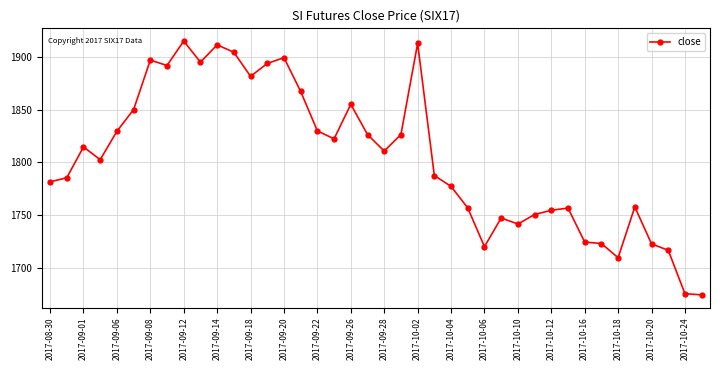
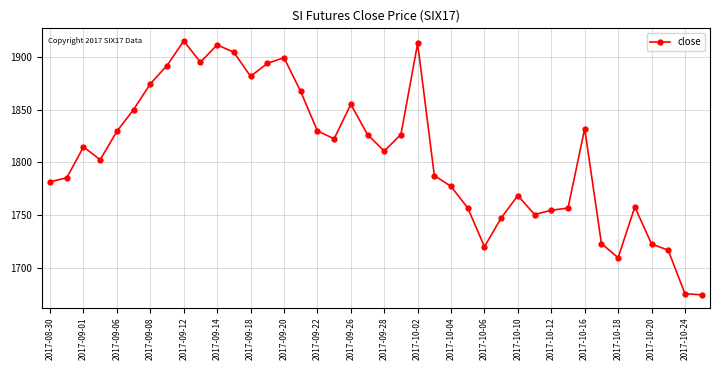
  {
    "2017-08-30": 1781,
    "2017-09-01": 1815,
    "2017-09-06": 1830,
-   "2017-09-08": 1897,
+   "2017-09-08": 1875,
    "2017-09-12": 1915,
    "2017-09-14": 1912,
    "2017-09-18": 1882,
    "2017-09-20": 1900,
    "2017-09-22": 1830,
    "2017-09-26": 1855,
    "2017-09-28": 1811,
    "2017-10-02": 1913,
    "2017-10-04": 1777,
    "2017-10-06": 1720,
-   "2017-10-10": 1741,
+   "2017-10-10": 1768,
    "2017-10-12": 1754,
-   "2017-10-16": 1724,
+   "2017-10-16": 1832,
    "2017-10-18": 1709,
    "2017-10-20": 1722,
    "2017-10-24": 1675
  }
